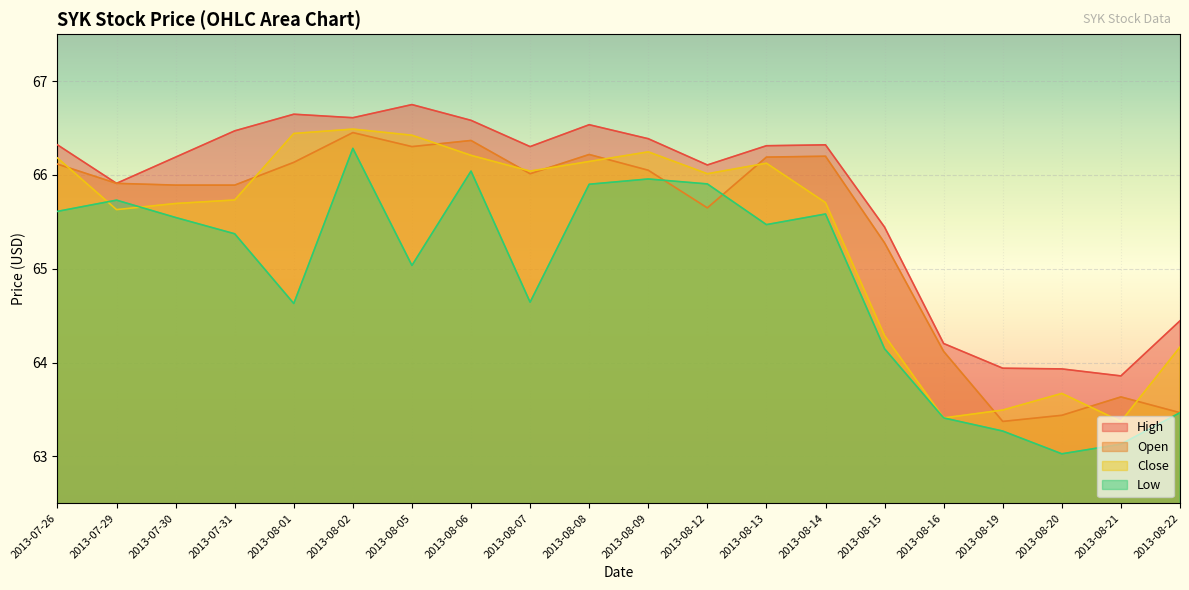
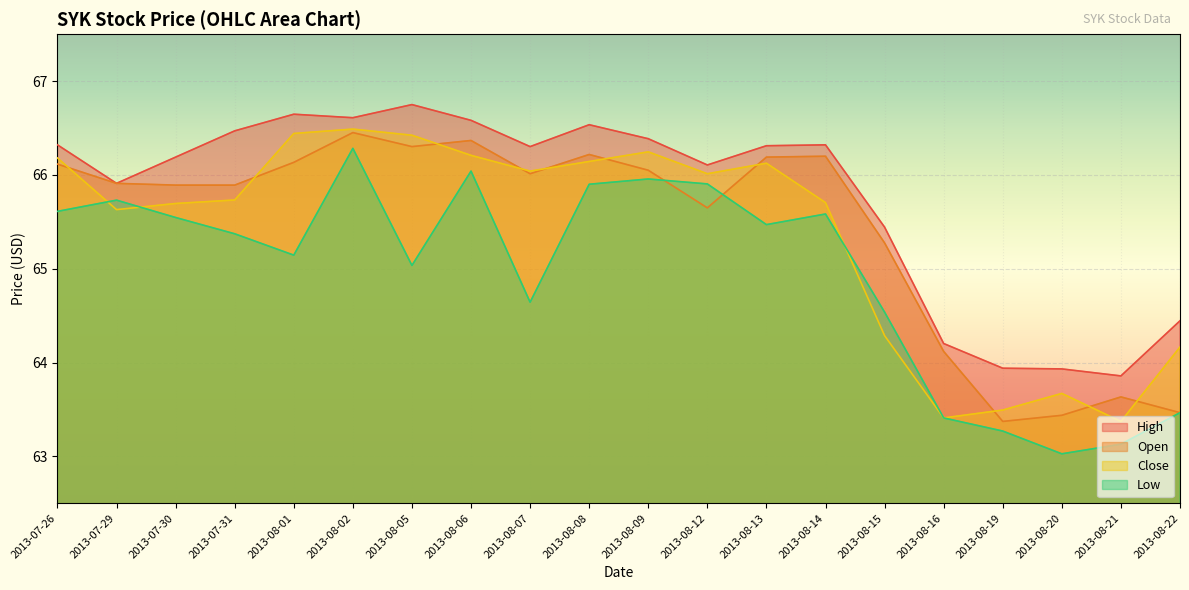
  {
    "Low": {
      "2013-07-26": 65.6,
      "2013-07-29": 65.7,
      "2013-07-30": 65.5,
      "2013-07-31": 65.4,
-     "2013-08-01": 64.6,
+     "2013-08-01": 65.1,
      "2013-08-02": 66.3,
      "2013-08-05": 65.0,
      "2013-08-06": 66.0,
      "2013-08-07": 64.6,
      "2013-08-08": 65.9,
      "2013-08-09": 66.0,
      "2013-08-12": 65.9,
      "2013-08-13": 65.5,
      "2013-08-14": 65.6,
-     "2013-08-15": 64.1,
+     "2013-08-15": 64.5,
      "2013-08-19": 63.3,
      "2013-08-20": 63.0
    }
  }
